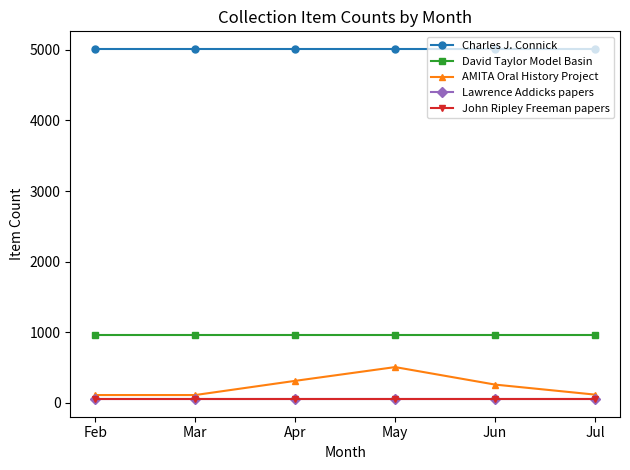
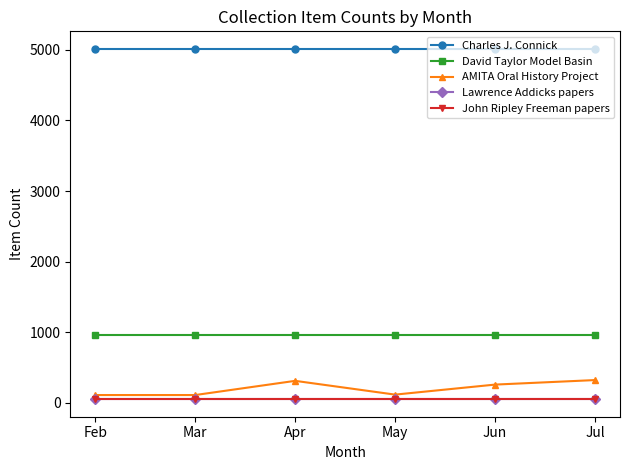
  {
    "Charles J. Connick": {
      "Feb": 5000,
      "Mar": 5000,
      "Apr": 5000,
      "May": 5000
    },
    "David Taylor Model Basin": {
      "Feb": 1000,
      "Mar": 1000,
      "Apr": 1000,
      "May": 1000,
      "Jun": 1000,
      "Jul": 1000
    },
    "AMITA Oral History Project": {
      "Feb": 100,
      "Mar": 100,
      "Apr": 300,
-     "May": 500,
+     "May": 100,
      "Jun": 300,
-     "Jul": 100
+     "Jul": 300
    },
    "John Ripley Freeman papers": {
      "Feb": 100,
      "Mar": 100,
      "Apr": 100,
      "May": 100,
      "Jun": 100,
      "Jul": 100
    }
  }
